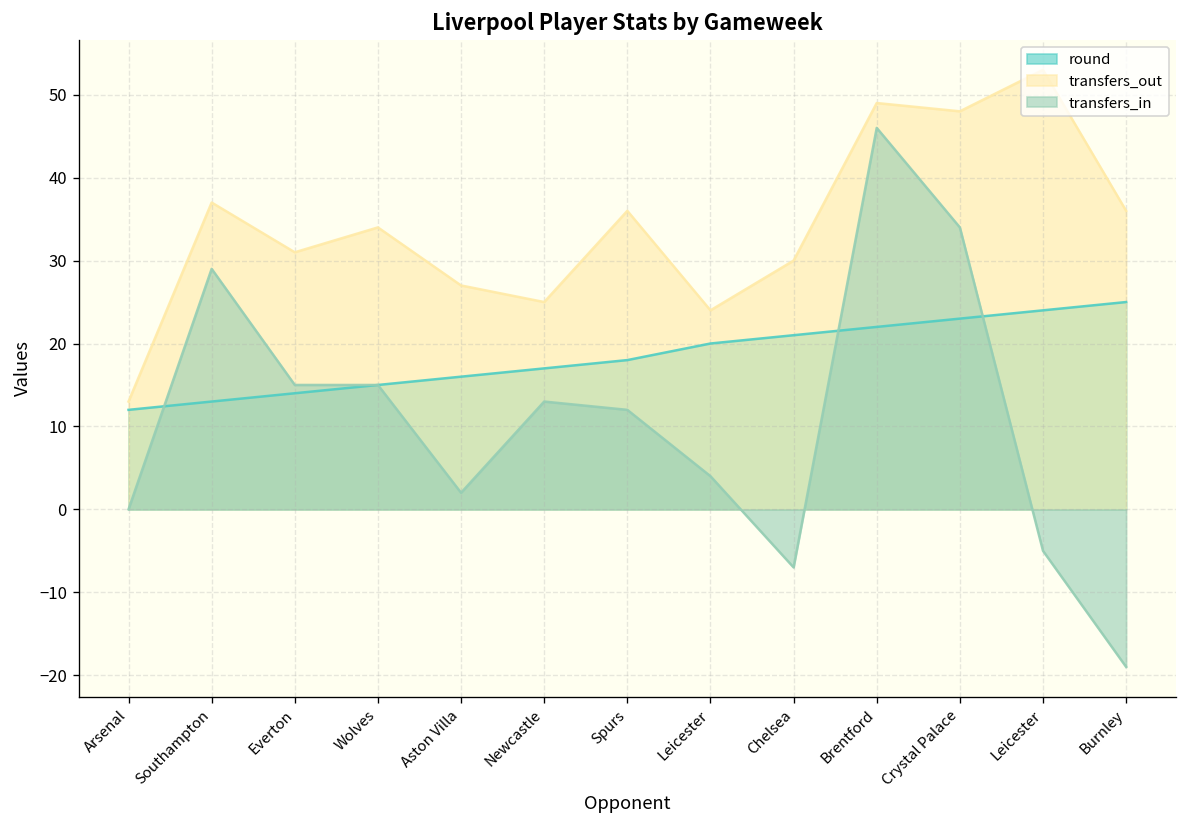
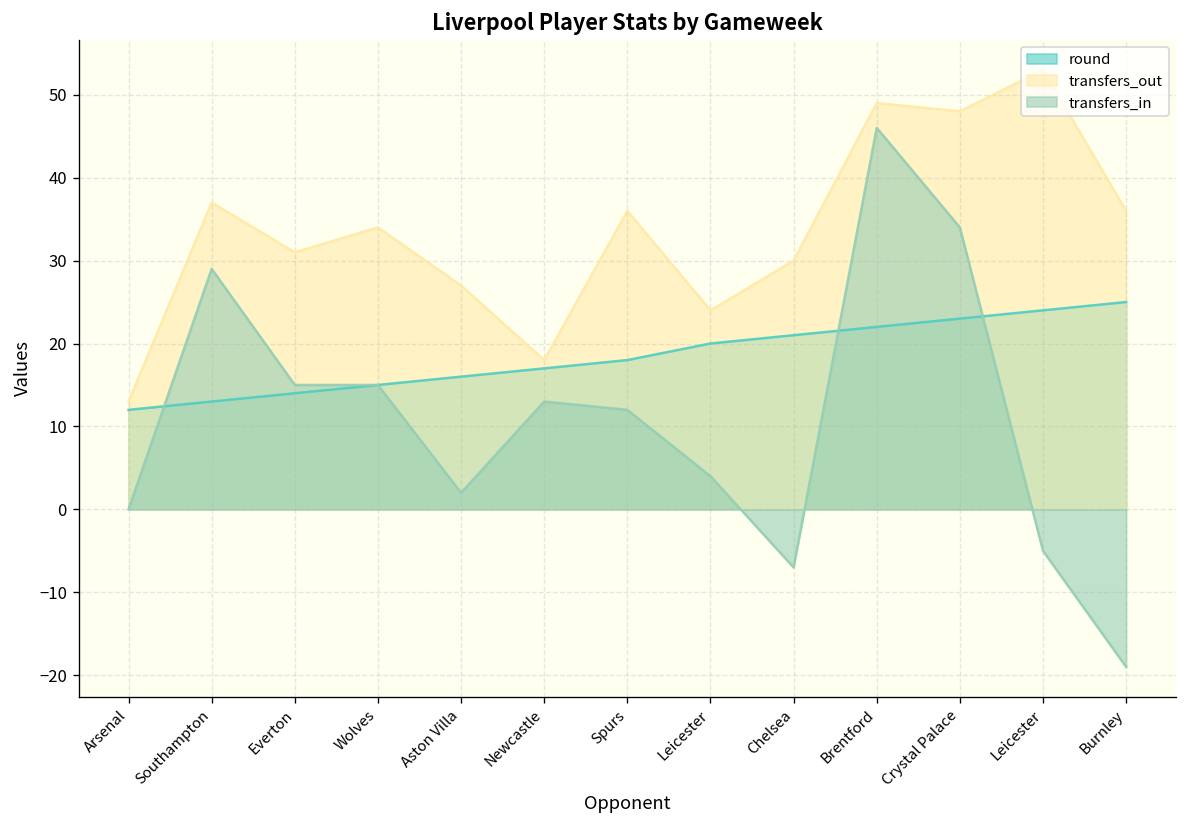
  {
    "transfers_out": {
      "Arsenal": 13,
      "Southampton": 37,
      "Everton": 31,
      "Wolves": 34,
      "Aston Villa": 27,
-     "Newcastle": 25,
+     "Newcastle": 18,
      "Spurs": 36,
      "Chelsea": 30,
      "Brentford": 49,
      "Crystal Palace": 48,
      "Burnley": 36
    }
  }
